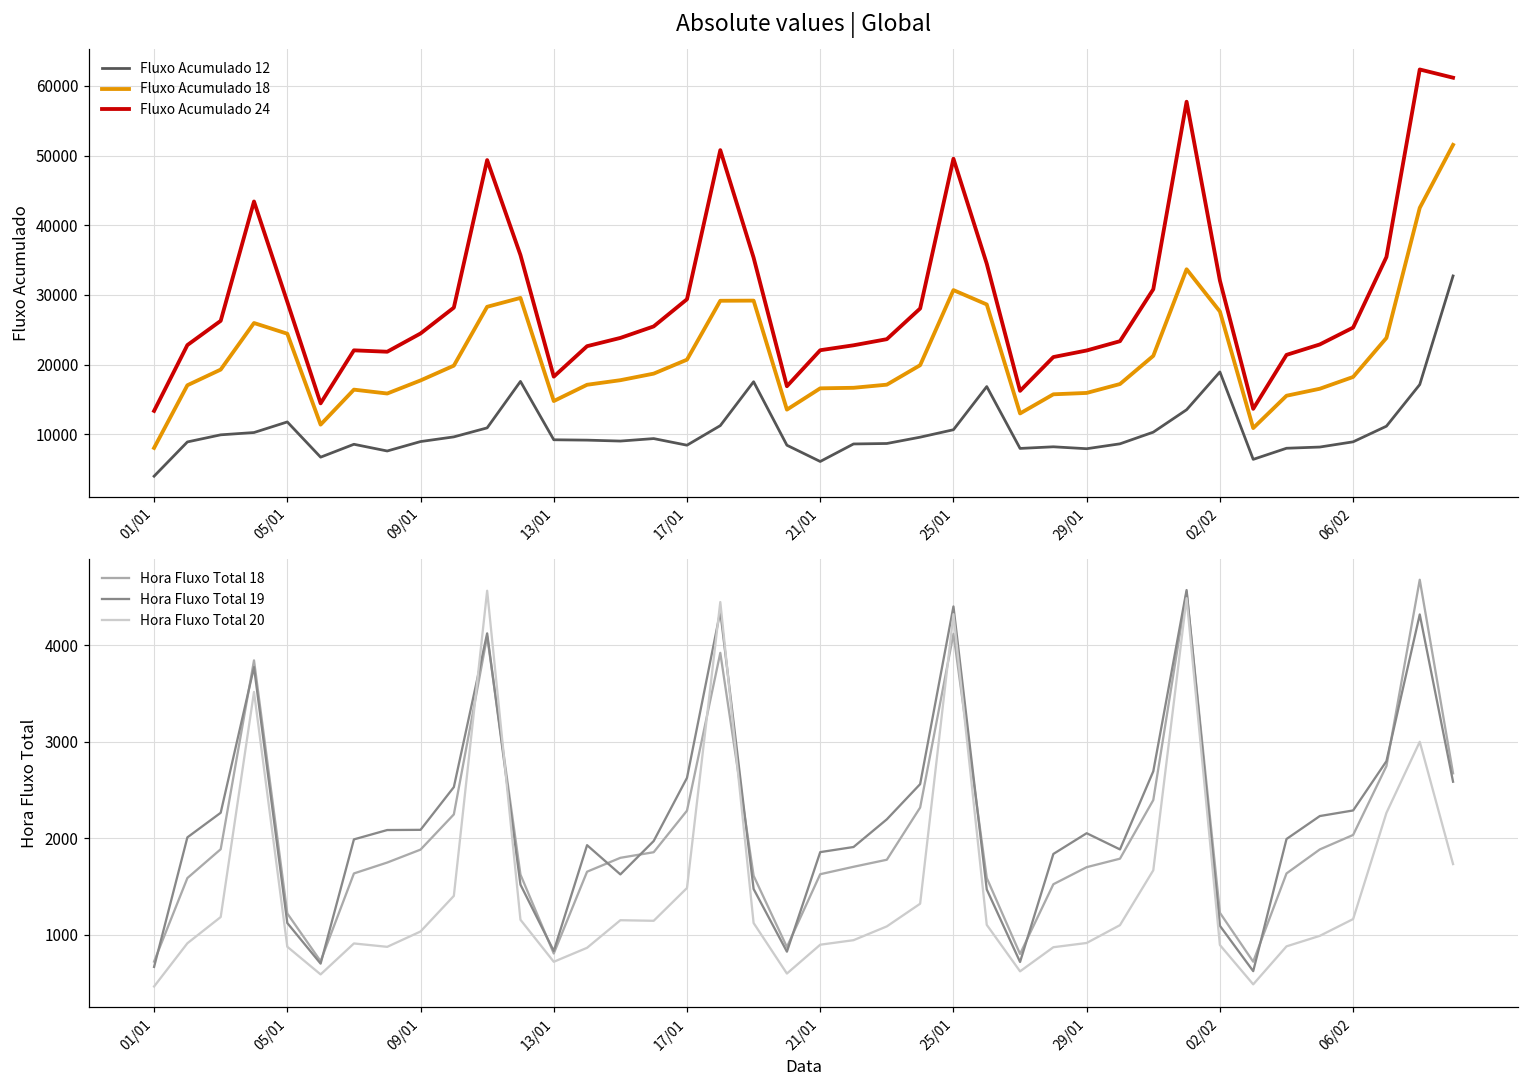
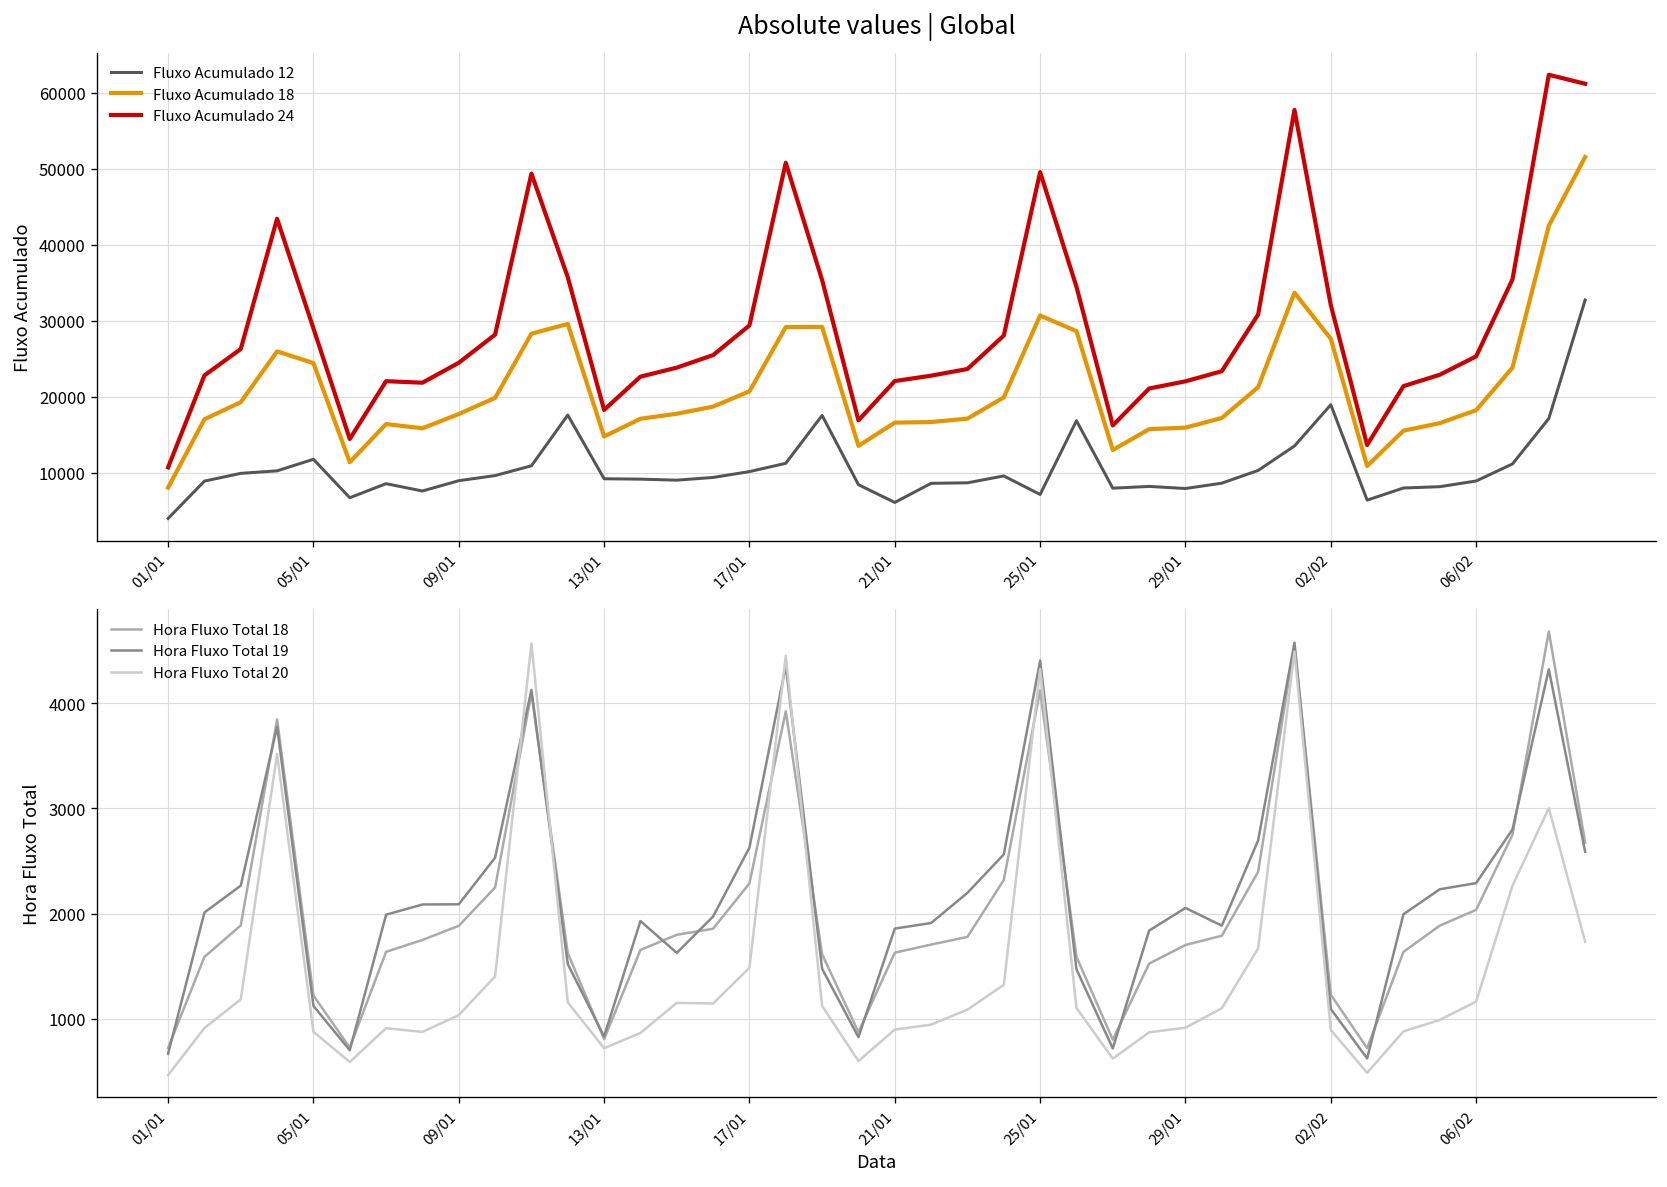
  {
    "Absolute values | Global": {
      "Fluxo Acumulado 12": {
        "01/01": 4000,
        "05/01": 12000,
        "09/01": 9000,
        "13/01": 9000,
-       "17/01": 8000,
+       "17/01": 10000,
        "21/01": 6000,
-       "25/01": 11000,
+       "25/01": 7000,
        "29/01": 8000,
        "02/02": 19000,
        "06/02": 9000
      },
      "Fluxo Acumulado 18": {
        "01/01": 8000,
        "05/01": 24000,
        "09/01": 18000,
        "13/01": 15000,
        "17/01": 21000,
        "21/01": 17000,
        "25/01": 31000,
        "29/01": 16000,
        "02/02": 28000,
        "06/02": 18000
      },
      "Fluxo Acumulado 24": {
-       "01/01": 13000,
+       "01/01": 11000,
        "05/01": 29000,
        "09/01": 24000,
        "13/01": 18000,
        "17/01": 29000,
        "21/01": 22000,
        "25/01": 50000,
        "29/01": 22000,
        "02/02": 32000,
        "06/02": 25000
      }
    }
  }
